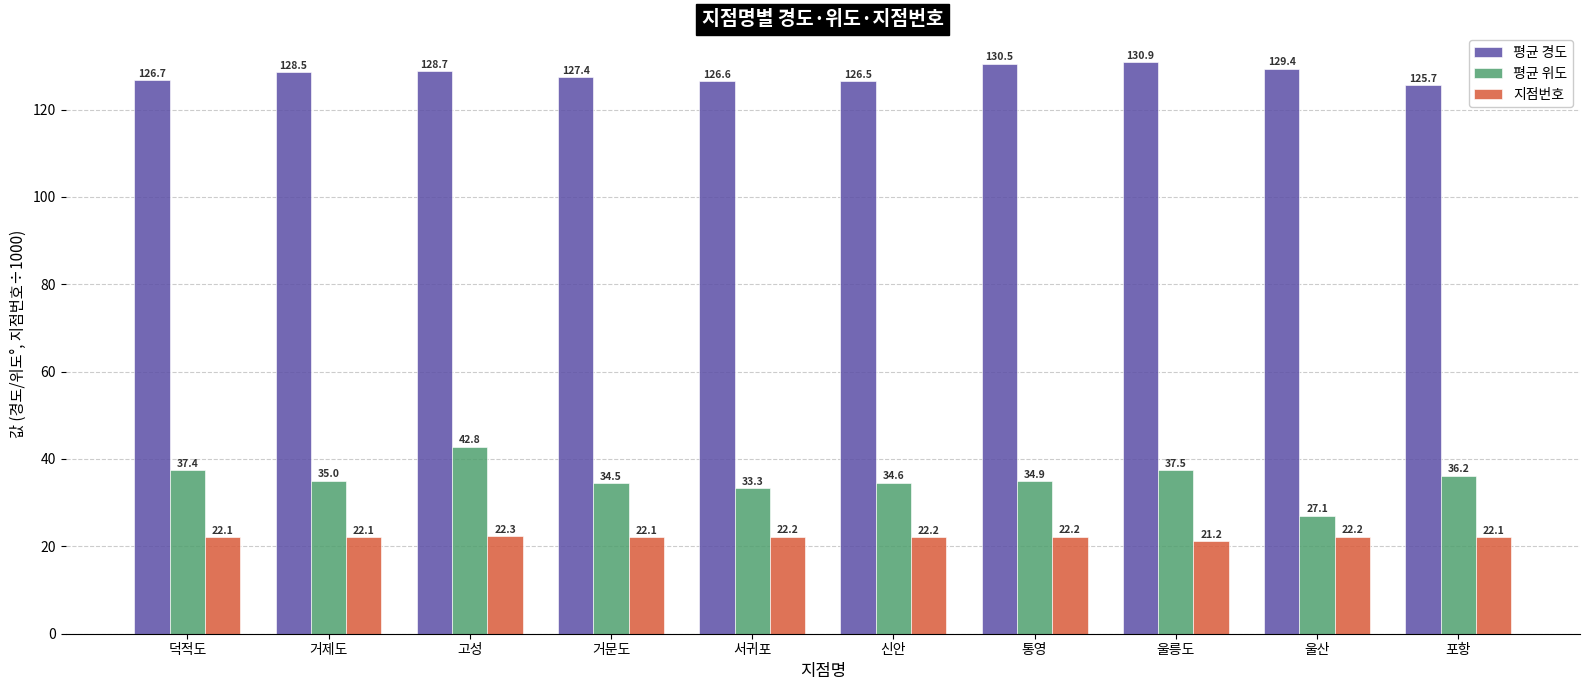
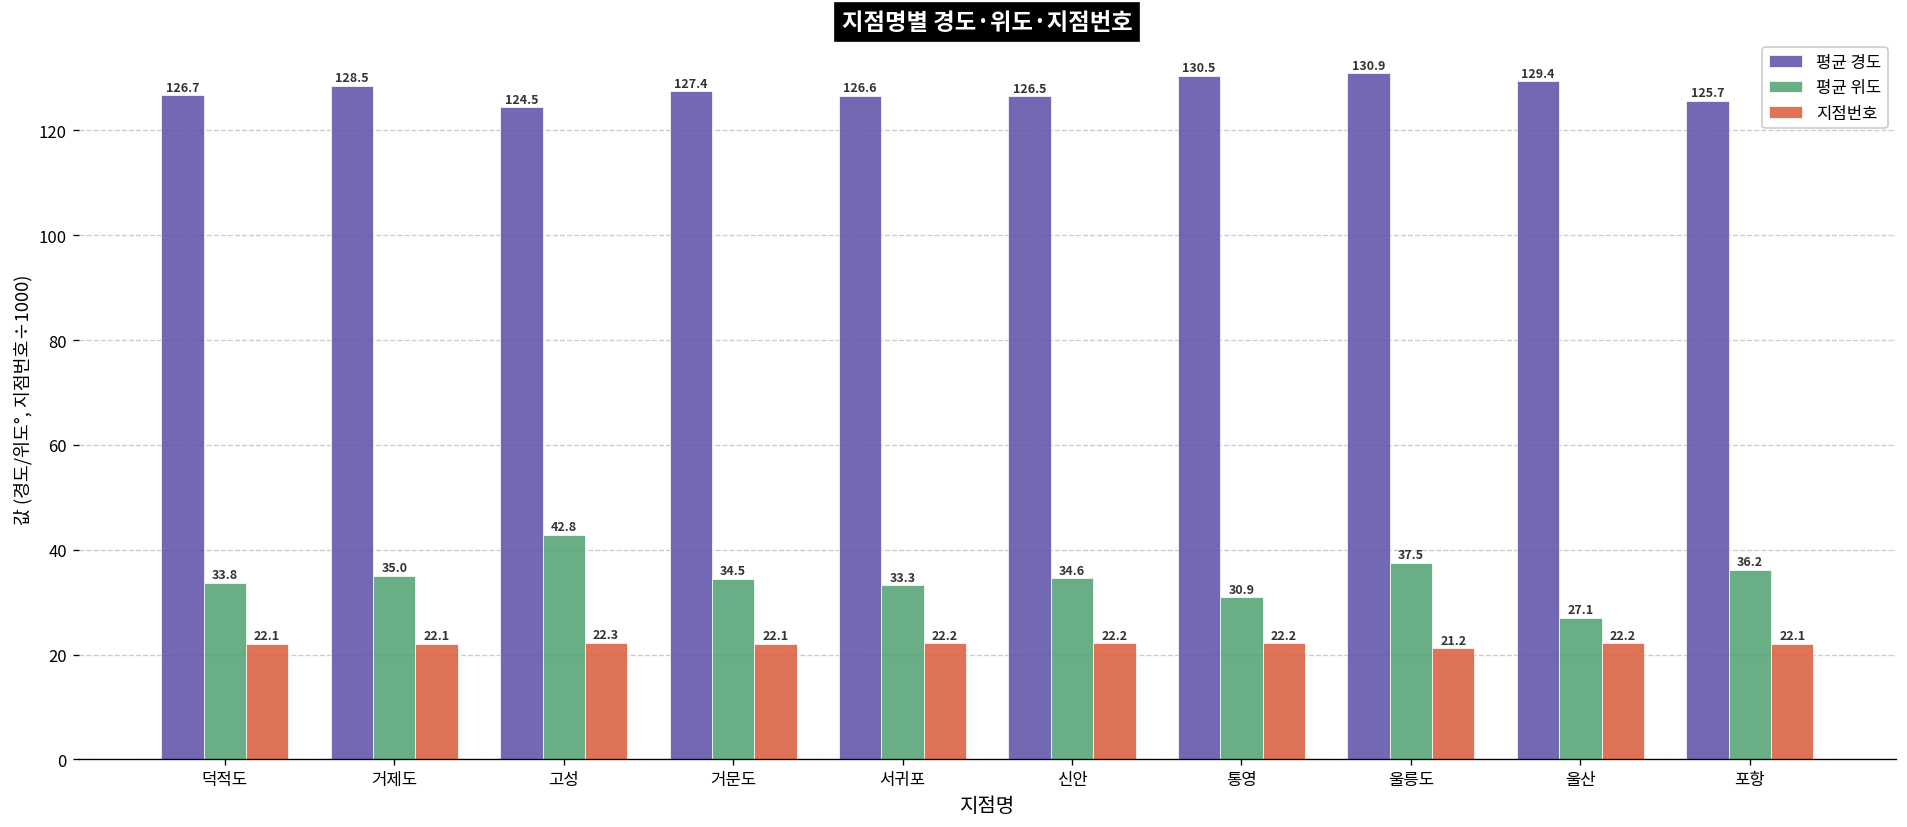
  {
    "평균 경도": {
      "덕적도": 126.7,
      "거제도": 128.5,
-     "고성": 128.7,
+     "고성": 124.5,
      "거문도": 127.4,
      "서귀포": 126.6,
      "신안": 126.5,
      "통영": 130.5,
      "울릉도": 130.9,
      "울산": 129.4,
      "포항": 125.7
    },
    "평균 위도": {
-     "덕적도": 37.4,
+     "덕적도": 33.8,
      "거제도": 35.0,
      "고성": 42.8,
      "거문도": 34.5,
      "서귀포": 33.3,
      "신안": 34.6,
-     "통영": 34.9,
+     "통영": 30.9,
      "울릉도": 37.5,
      "울산": 27.1,
      "포항": 36.2
    },
    "지점번호": {
      "덕적도": 22.1,
      "거제도": 22.1,
      "고성": 22.3,
      "거문도": 22.1,
      "서귀포": 22.2,
      "신안": 22.2,
      "통영": 22.2,
      "울릉도": 21.2,
      "울산": 22.2,
      "포항": 22.1
    }
  }
